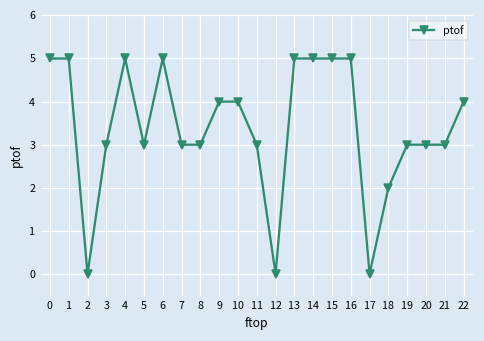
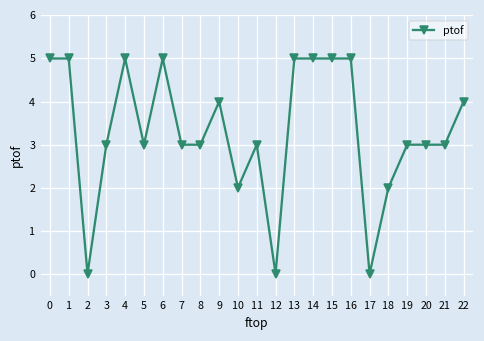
  {
    "0": 5,
    "1": 5,
    "2": 0,
    "3": 3,
    "4": 5,
    "5": 3,
    "6": 5,
    "7": 3,
    "8": 3,
    "9": 4,
-   "10": 4,
+   "10": 2,
    "11": 3,
    "12": 0,
    "13": 5,
    "14": 5,
    "15": 5,
    "16": 5,
    "17": 0,
    "18": 2,
    "19": 3,
    "20": 3,
    "21": 3,
    "22": 4
  }
